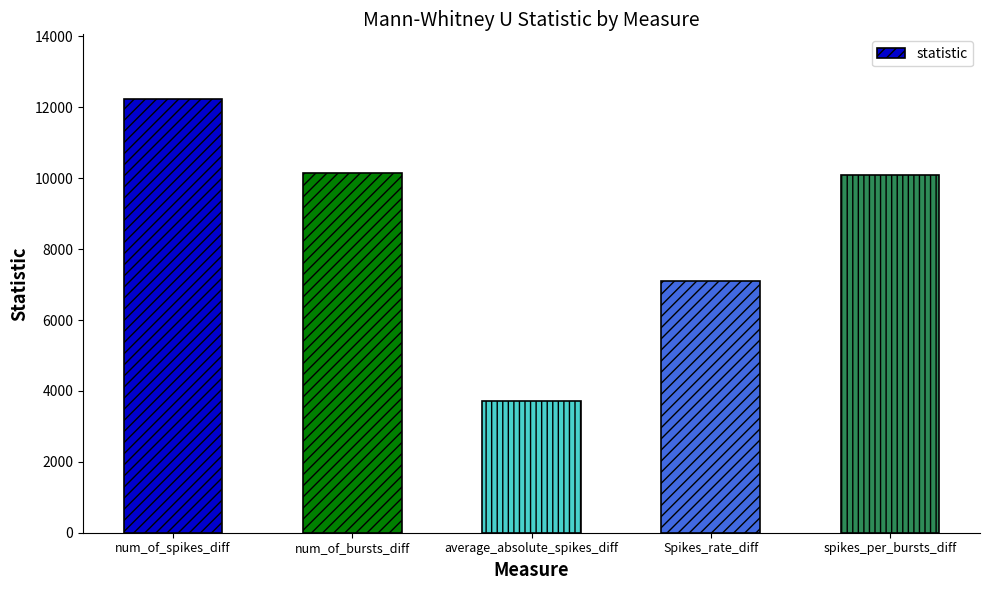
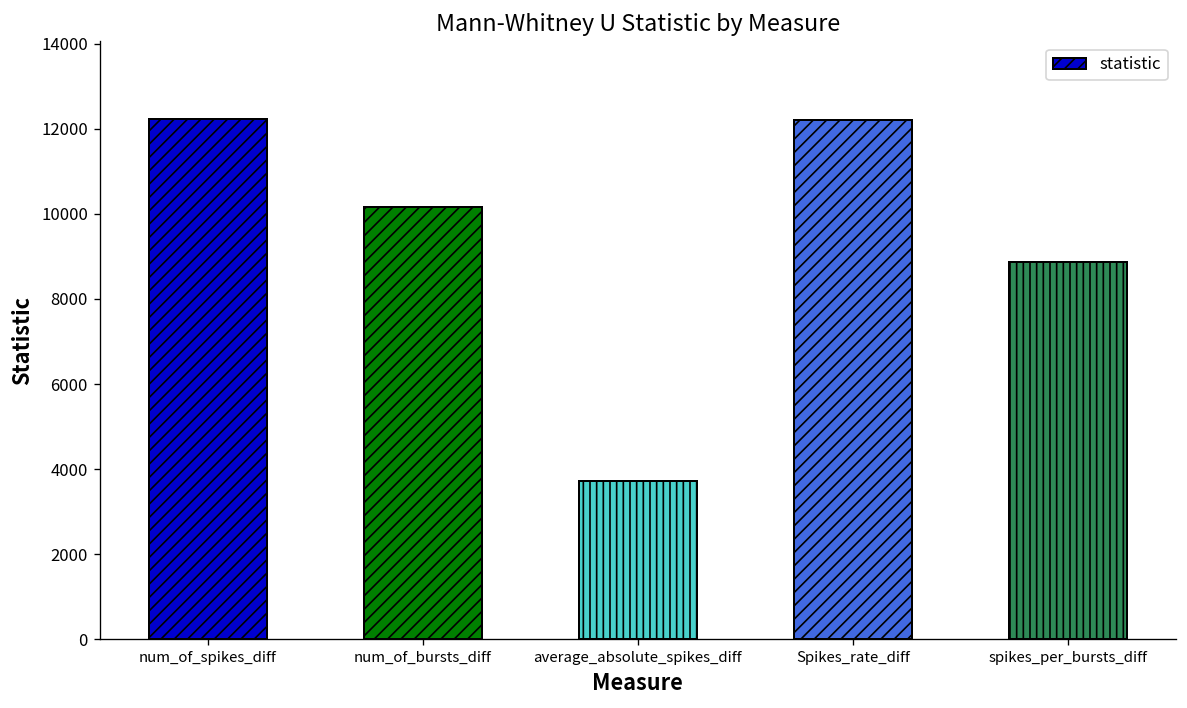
  {
    "num_of_spikes_diff": 12200,
    "num_of_bursts_diff": 10100,
    "average_absolute_spikes_diff": 3700,
-   "Spikes_rate_diff": 7100,
-   "spikes_per_bursts_diff": 10100
+   "Spikes_rate_diff": 12200,
+   "spikes_per_bursts_diff": 8900
  }
